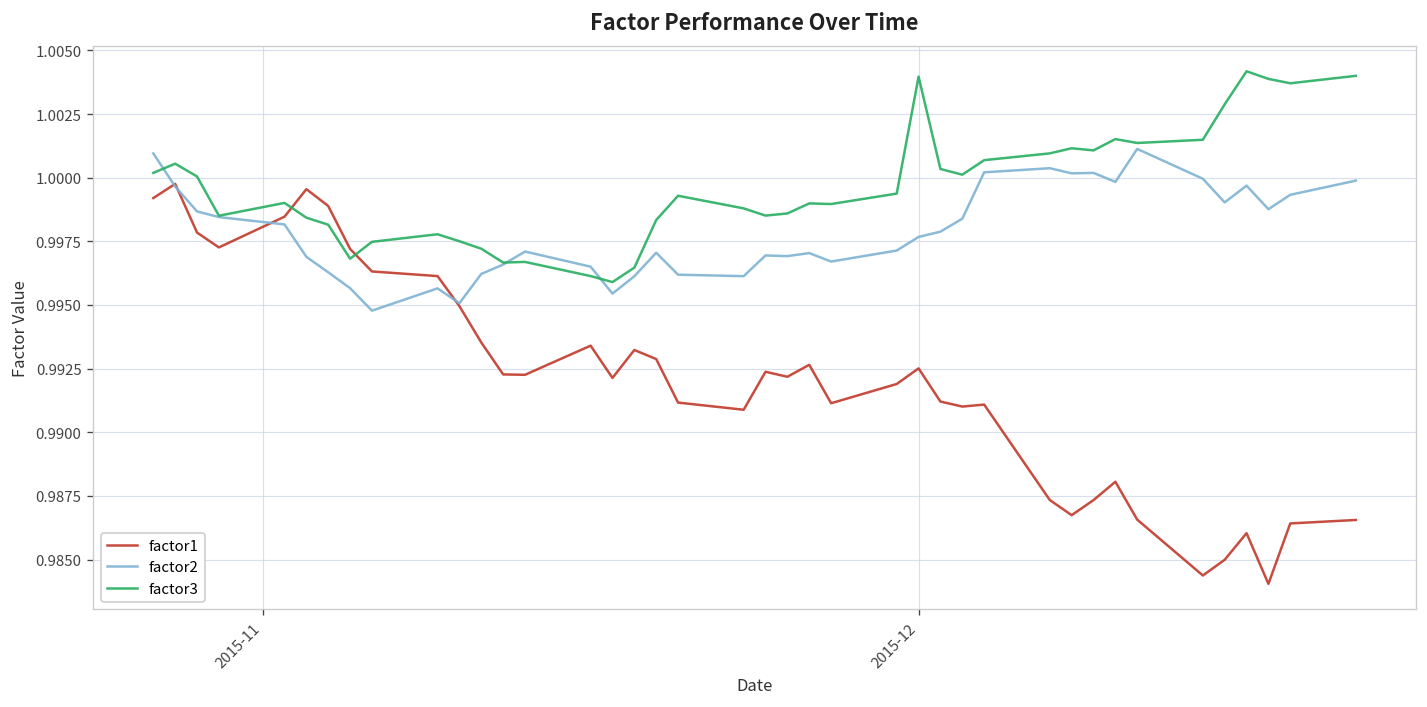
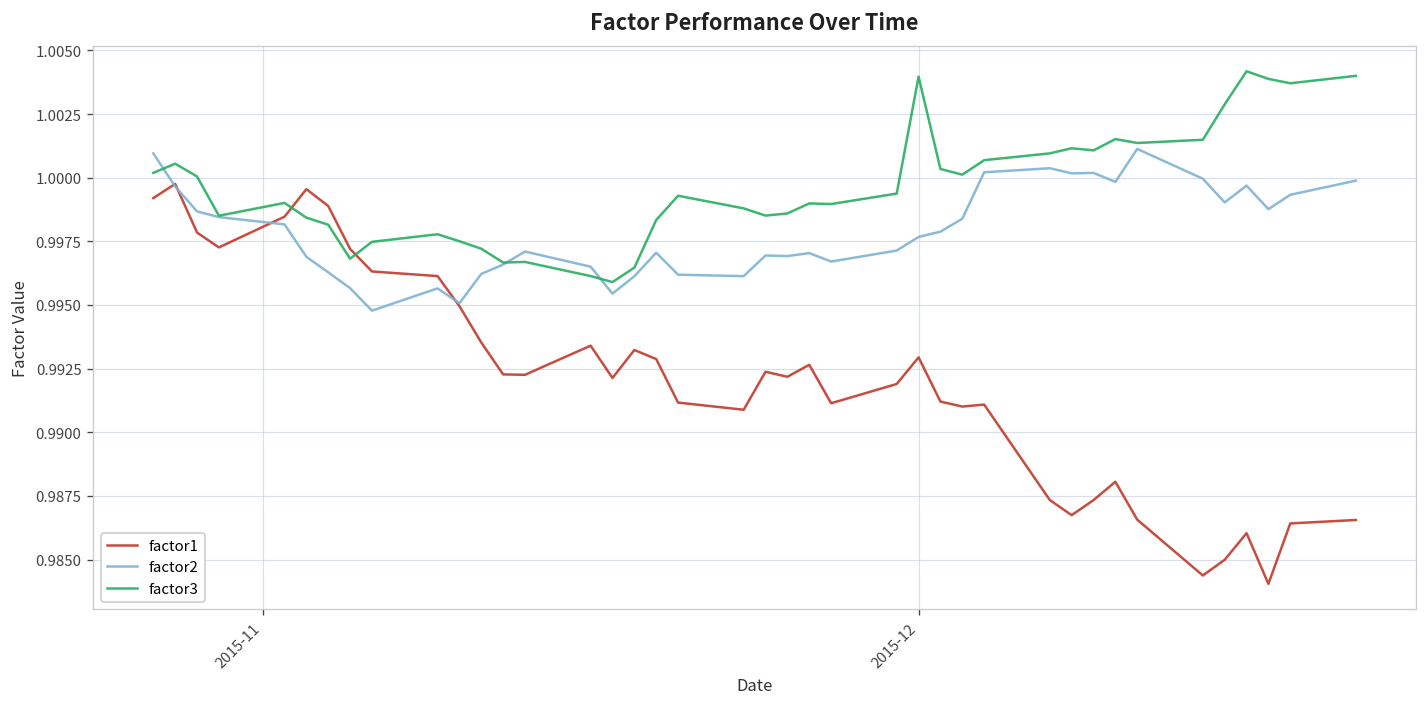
  {
    "factor1": {
-     "2015-12": 0.9925
+     "2015-12": 0.9929
    },
    "factor2": {
      "2015-12": 0.9977
    },
    "factor3": {
      "2015-12": 1.0040
    }
  }
